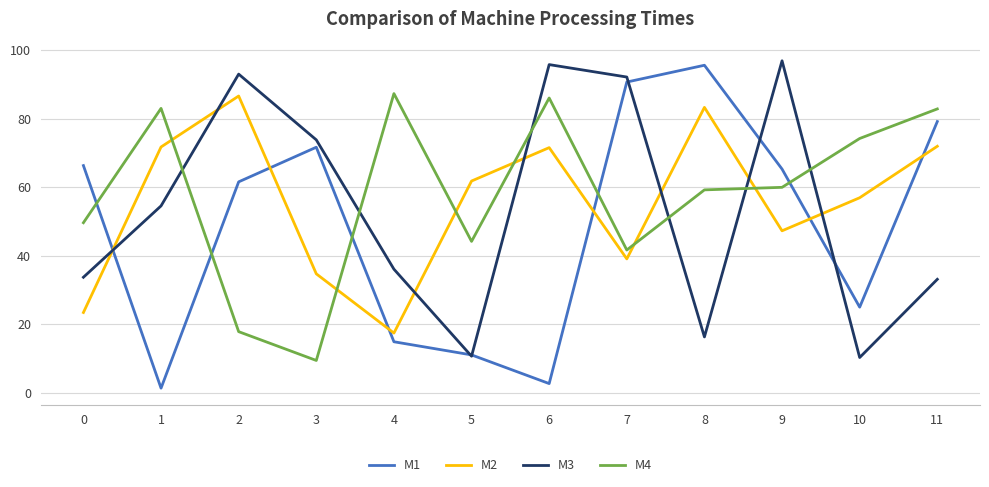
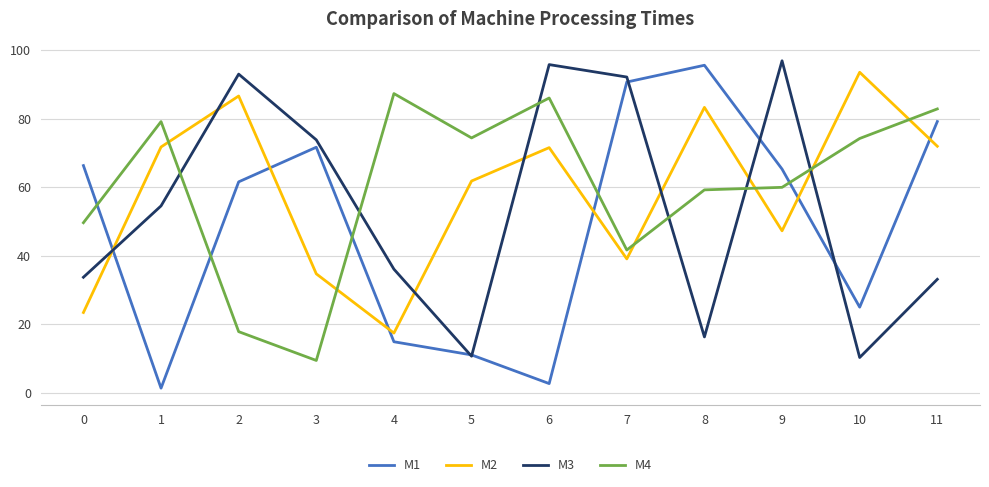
  {
    "M1": {
      "0": 66,
      "1": 1,
      "2": 62,
      "3": 72,
      "4": 15,
      "6": 3,
      "7": 91,
      "8": 96,
      "9": 65,
      "10": 25,
      "11": 79
    },
    "M2": {
      "0": 23,
      "1": 72,
      "2": 87,
      "3": 35,
      "4": 17,
      "5": 62,
      "6": 72,
      "7": 39,
      "8": 83,
      "9": 47,
-     "10": 57,
+     "10": 94,
      "11": 72
    },
    "M3": {
      "0": 34,
      "1": 55,
      "2": 93,
      "3": 74,
      "4": 36,
      "6": 96,
      "7": 92,
      "8": 16,
      "9": 97,
      "10": 10,
      "11": 33
    },
    "M4": {
      "0": 50,
-     "1": 83,
+     "1": 79,
      "2": 18,
      "3": 9,
      "4": 87,
-     "5": 44,
+     "5": 74,
      "6": 86,
      "7": 42,
      "8": 59,
      "9": 60,
      "10": 74,
      "11": 83
    }
  }
